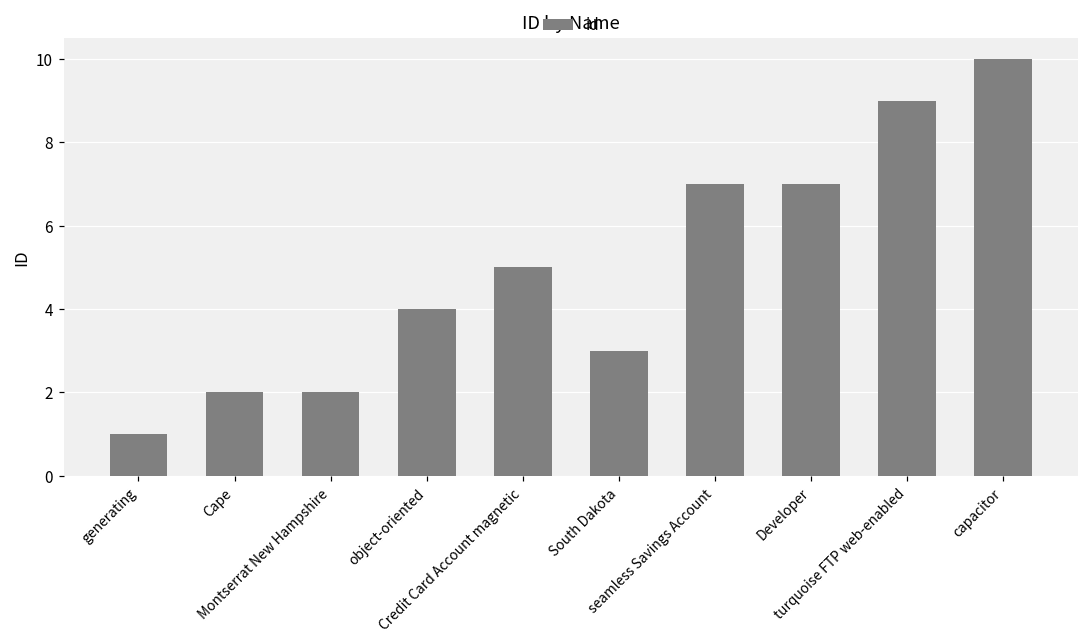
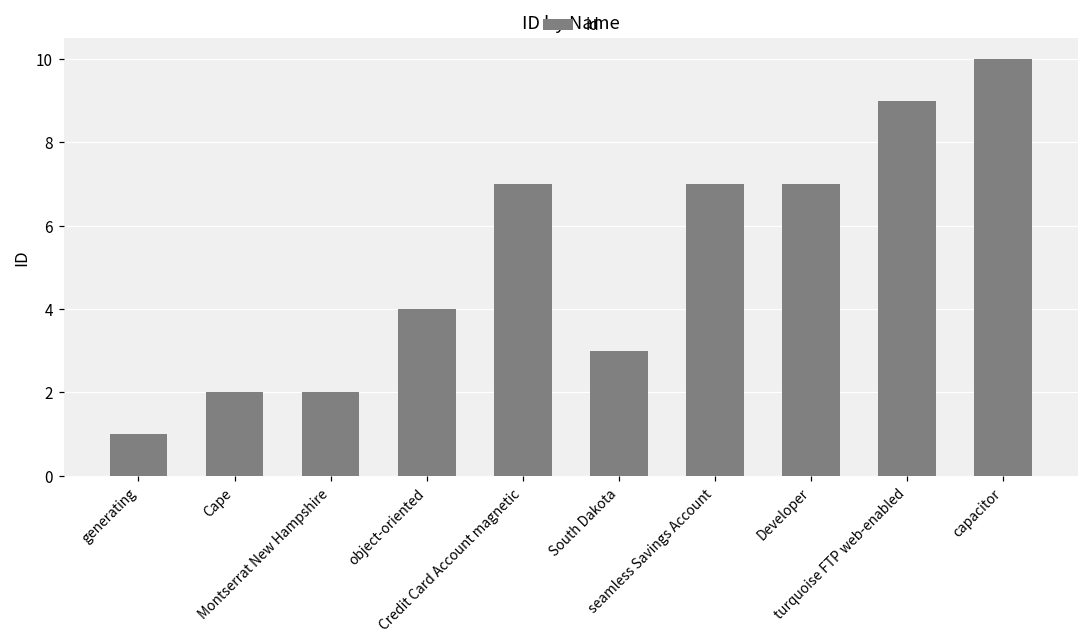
  {
    "generating": 1,
    "Cape": 2,
    "Montserrat New Hampshire": 2,
    "object-oriented": 4,
-   "Credit Card Account magnetic": 5,
+   "Credit Card Account magnetic": 7,
    "South Dakota": 3,
    "seamless Savings Account": 7,
    "Developer": 7,
    "turquoise FTP web-enabled": 9,
    "capacitor": 10
  }
